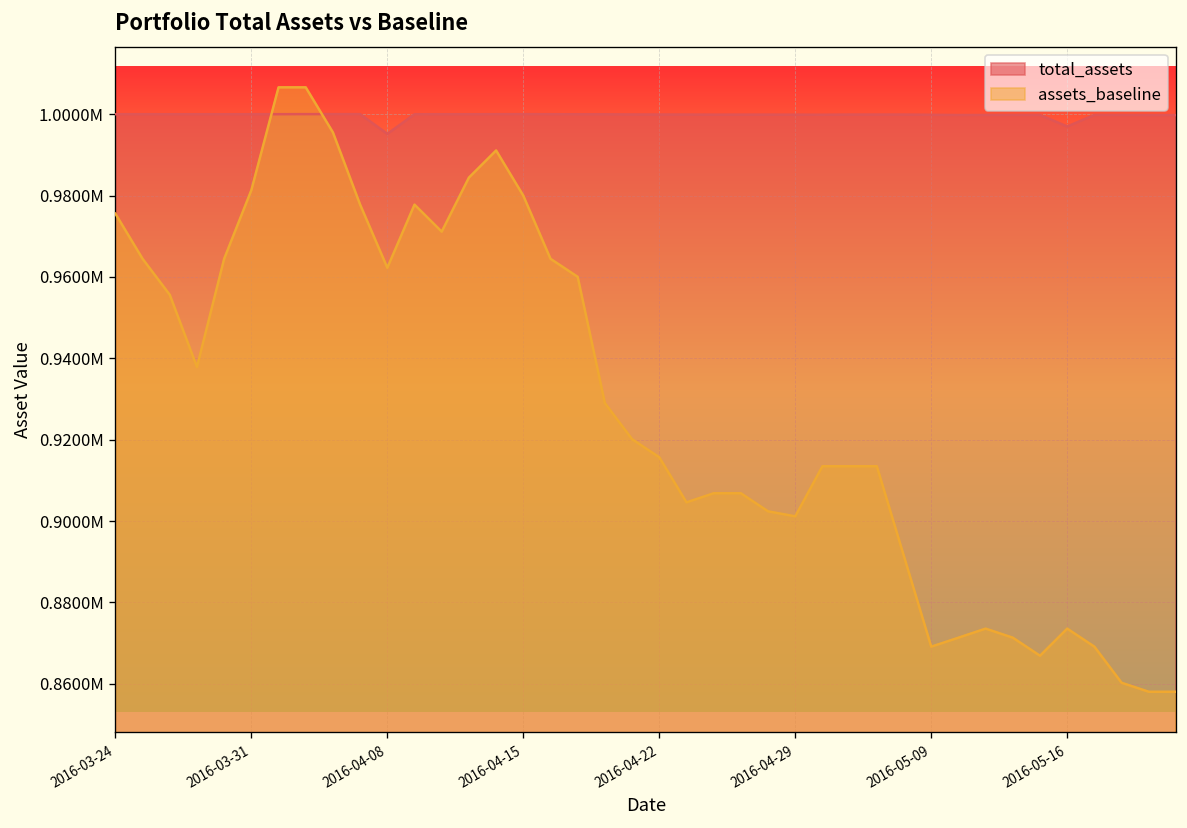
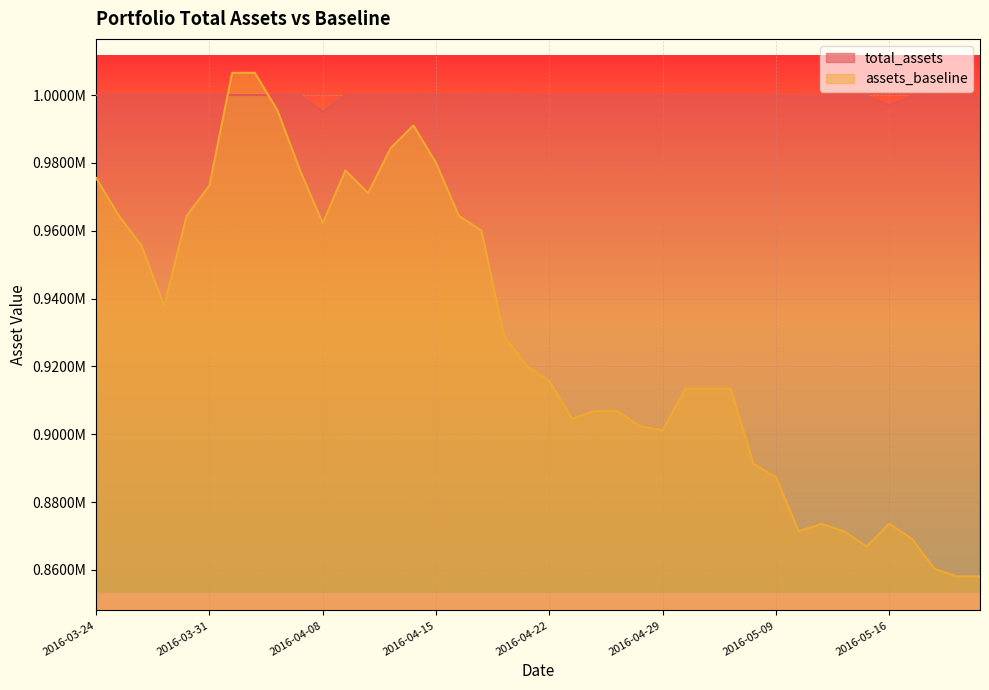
  {
    "total_assets": {
      "2016-03-24": 1000000,
      "2016-03-31": 1000000,
      "2016-04-08": 995000,
      "2016-04-15": 1000000,
      "2016-04-22": 1000000,
      "2016-04-29": 1000000,
      "2016-05-09": 1000000,
      "2016-05-16": 997000
    },
    "assets_baseline": {
      "2016-03-24": 976000,
-     "2016-03-31": 981000,
+     "2016-03-31": 973000,
      "2016-04-08": 962000,
      "2016-04-15": 980000,
      "2016-04-22": 916000,
      "2016-04-29": 901000,
-     "2016-05-09": 869000,
+     "2016-05-09": 887000,
      "2016-05-16": 874000
    }
  }
